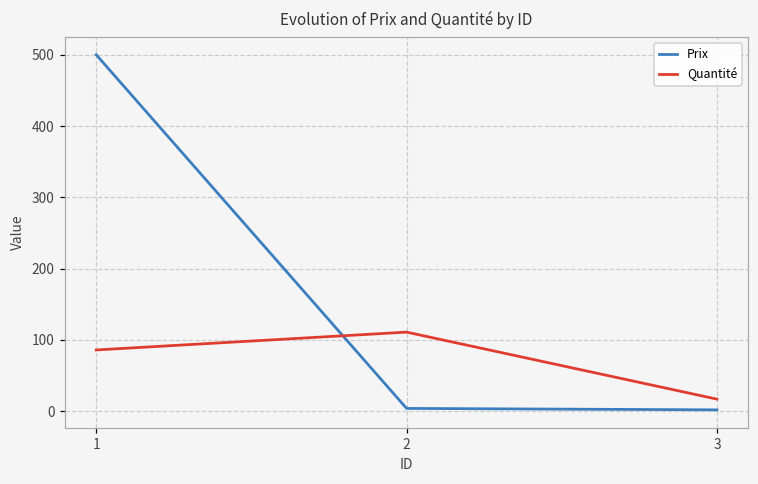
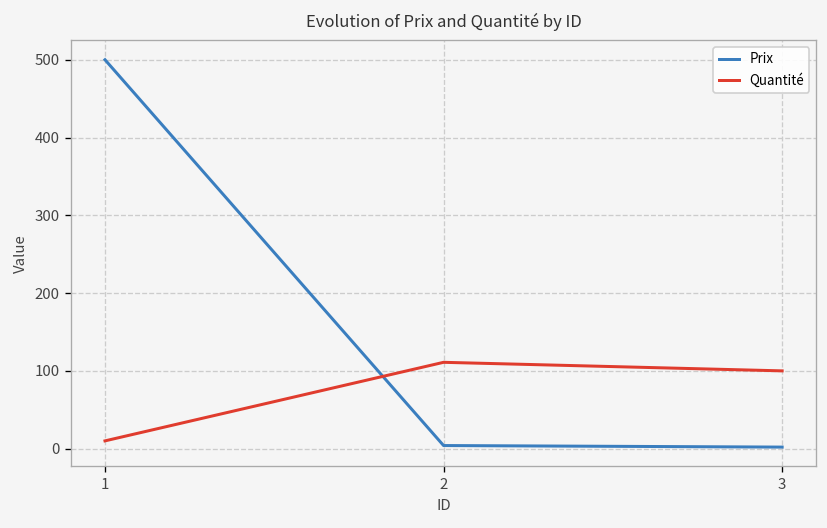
  {
    "Prix": {
      "1": 500,
      "2": 0,
      "3": 0
    },
    "Quantité": {
-     "1": 90,
+     "1": 10,
      "2": 110,
-     "3": 20
+     "3": 100
    }
  }
